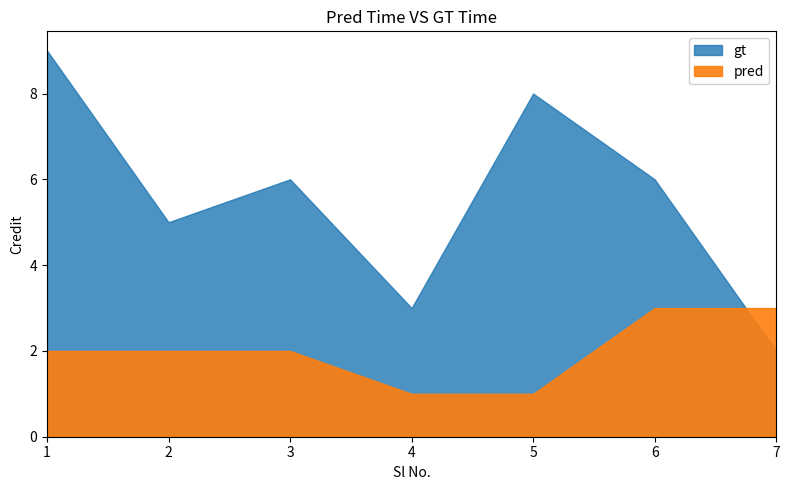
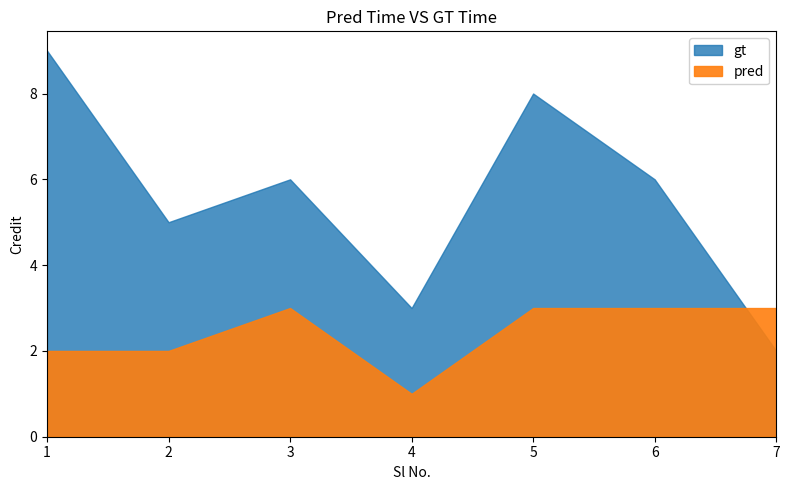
  {
    "gt": {
      "1": 9,
      "2": 5,
      "3": 6,
      "4": 3,
      "5": 8,
      "6": 6,
      "7": 2
    },
    "pred": {
      "1": 2,
      "2": 2,
-     "3": 2,
+     "3": 3,
      "4": 1,
-     "5": 1,
+     "5": 3,
      "6": 3,
      "7": 3
    }
  }
